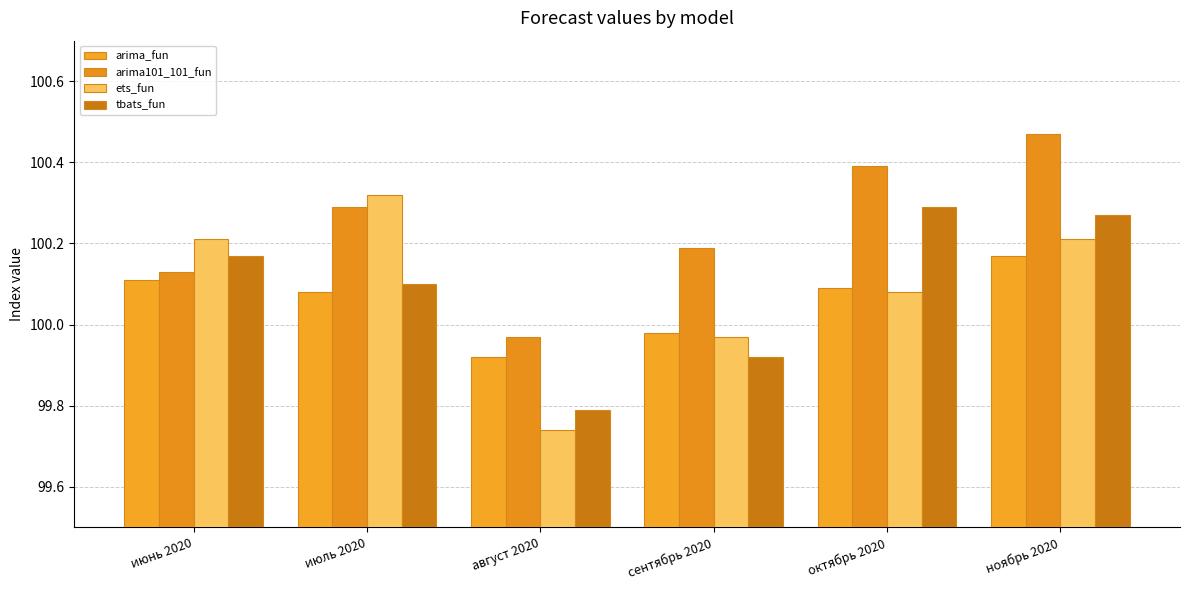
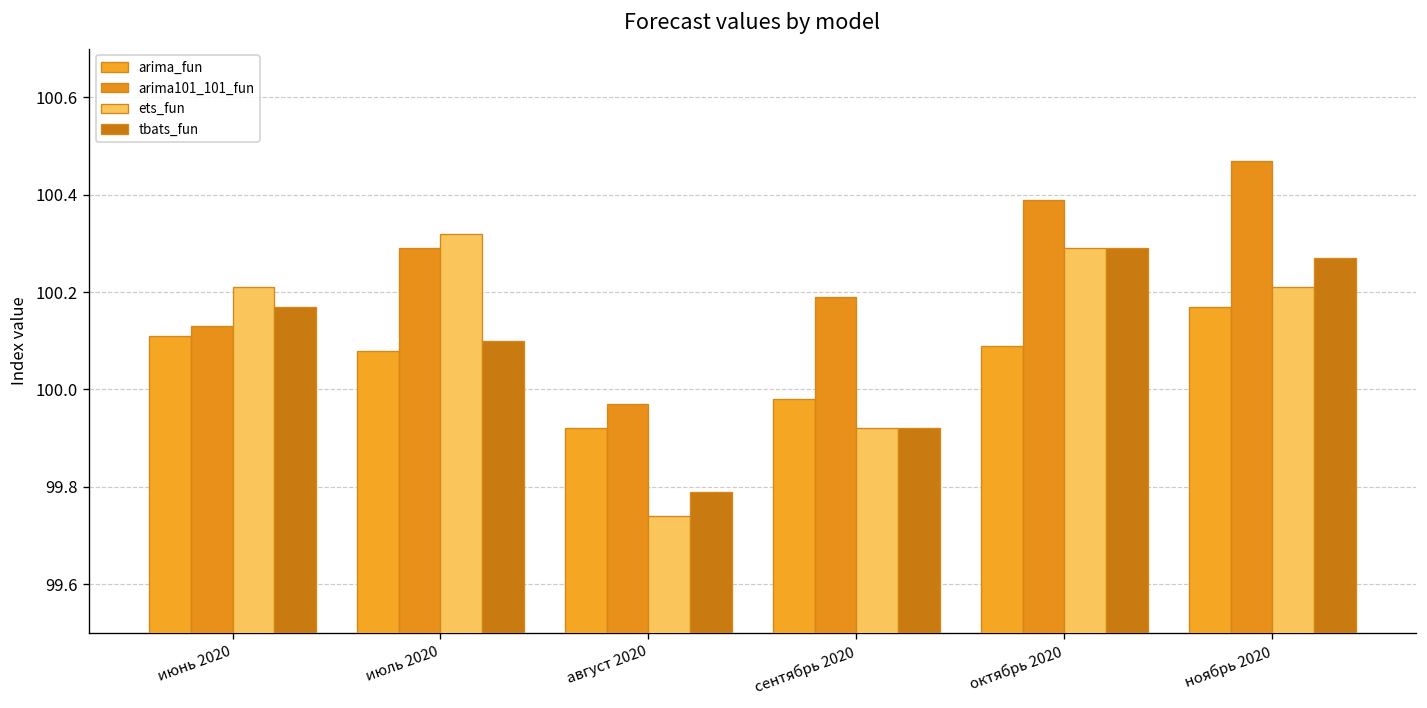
  {
    "ets_fun": {
      "июнь 2020": 100.21,
      "июль 2020": 100.32,
      "август 2020": 99.74,
-     "сентябрь 2020": 99.97,
-     "октябрь 2020": 100.08,
+     "сентябрь 2020": 99.92,
+     "октябрь 2020": 100.29,
      "ноябрь 2020": 100.21
    }
  }
